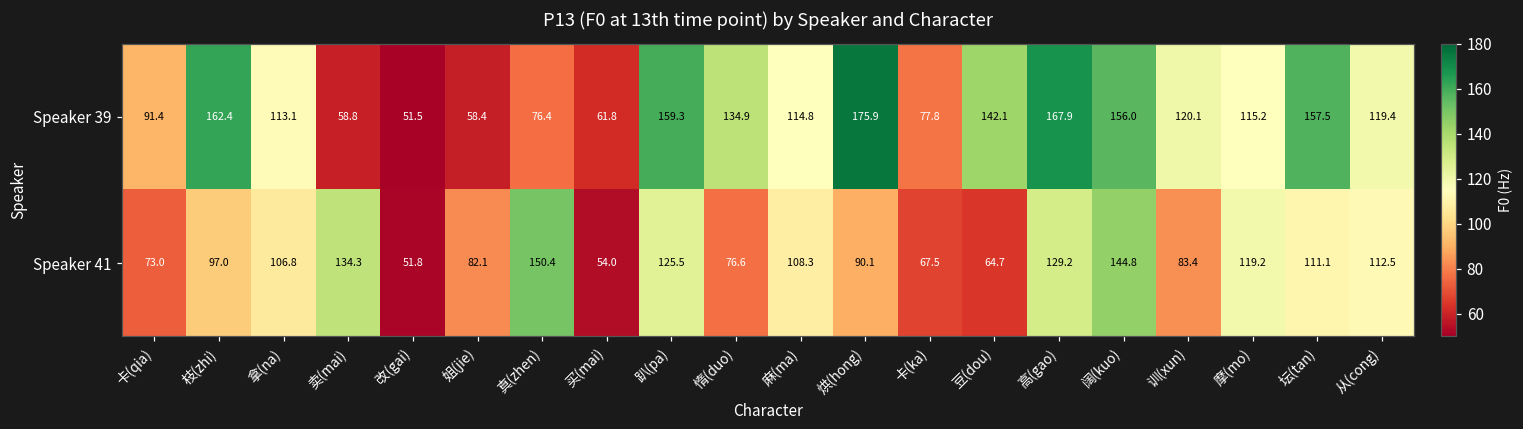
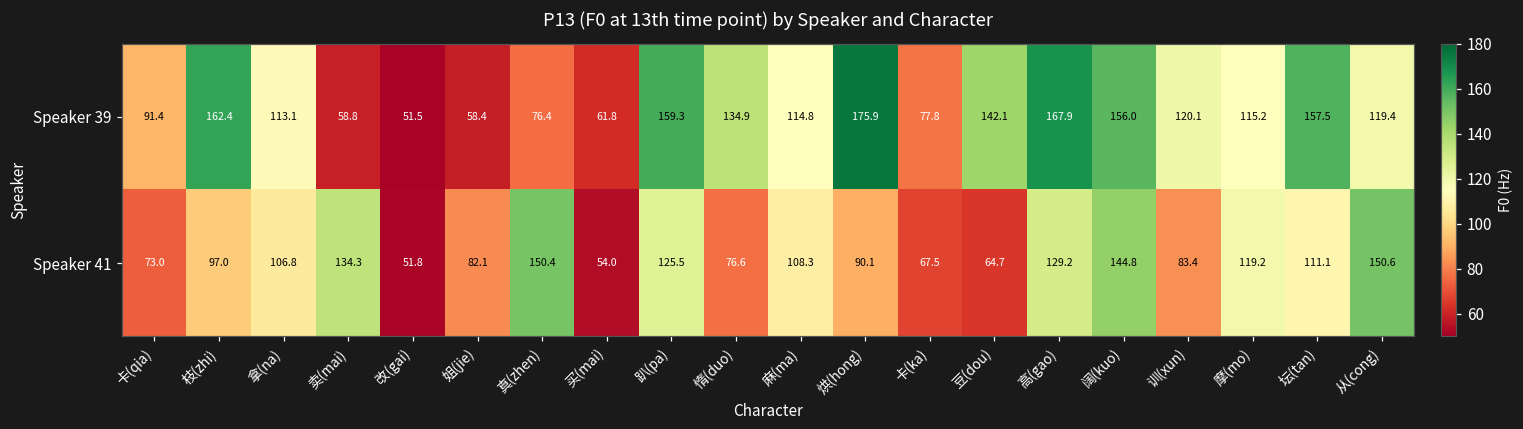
  {
    "Speaker 39": {
      "卡(qia)": 91.4,
      "枝(zhi)": 162.4,
      "拿(na)": 113.1,
      "卖(mai)": 58.8,
      "改(gai)": 51.5,
      "姐(jie)": 58.4,
      "真(zhen)": 76.4,
      "买(mai)": 61.8,
      "趴(pa)": 159.3,
      "惰(duo)": 134.9,
      "麻(ma)": 114.8,
      "烘(hong)": 175.9,
      "卡(ka)": 77.8,
      "豆(dou)": 142.1,
      "高(gao)": 167.9,
      "阔(kuo)": 156.0,
      "训(xun)": 120.1,
      "摩(mo)": 115.2,
      "坛(tan)": 157.5,
      "从(cong)": 119.4
    },
    "Speaker 41": {
      "卡(qia)": 73.0,
      "枝(zhi)": 97.0,
      "拿(na)": 106.8,
      "卖(mai)": 134.3,
      "改(gai)": 51.8,
      "姐(jie)": 82.1,
      "真(zhen)": 150.4,
      "买(mai)": 54.0,
      "趴(pa)": 125.5,
      "惰(duo)": 76.6,
      "麻(ma)": 108.3,
      "烘(hong)": 90.1,
      "卡(ka)": 67.5,
      "豆(dou)": 64.7,
      "高(gao)": 129.2,
      "阔(kuo)": 144.8,
      "训(xun)": 83.4,
      "摩(mo)": 119.2,
      "坛(tan)": 111.1,
-     "从(cong)": 112.5
+     "从(cong)": 150.6
    }
  }
